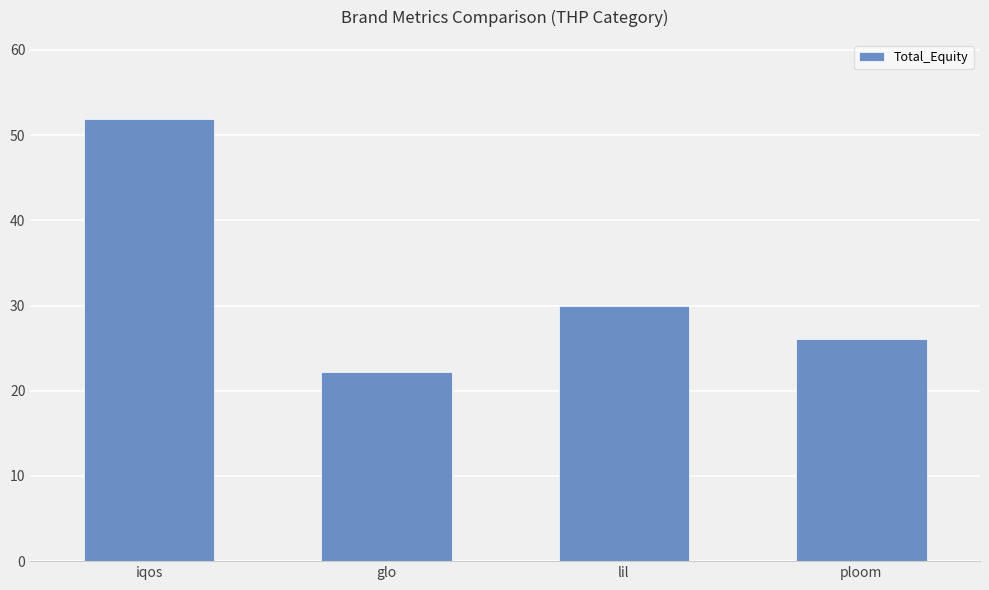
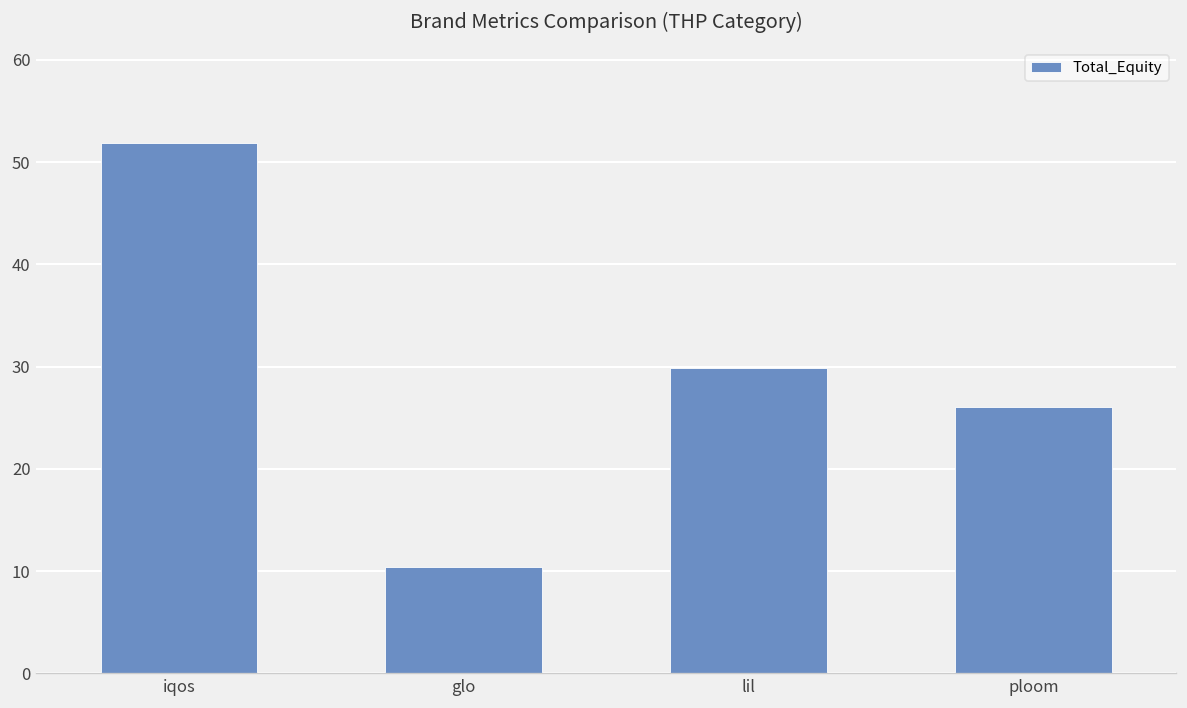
  {
    "iqos": 52,
-   "glo": 22,
+   "glo": 10,
    "lil": 30,
    "ploom": 26
  }
